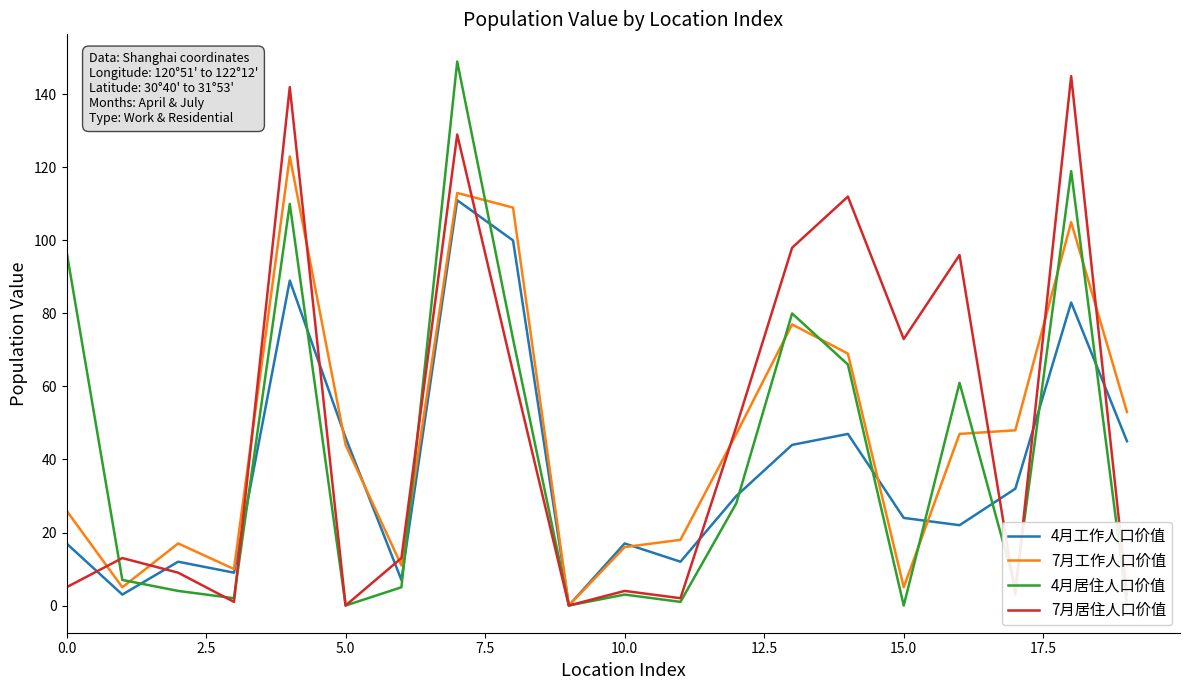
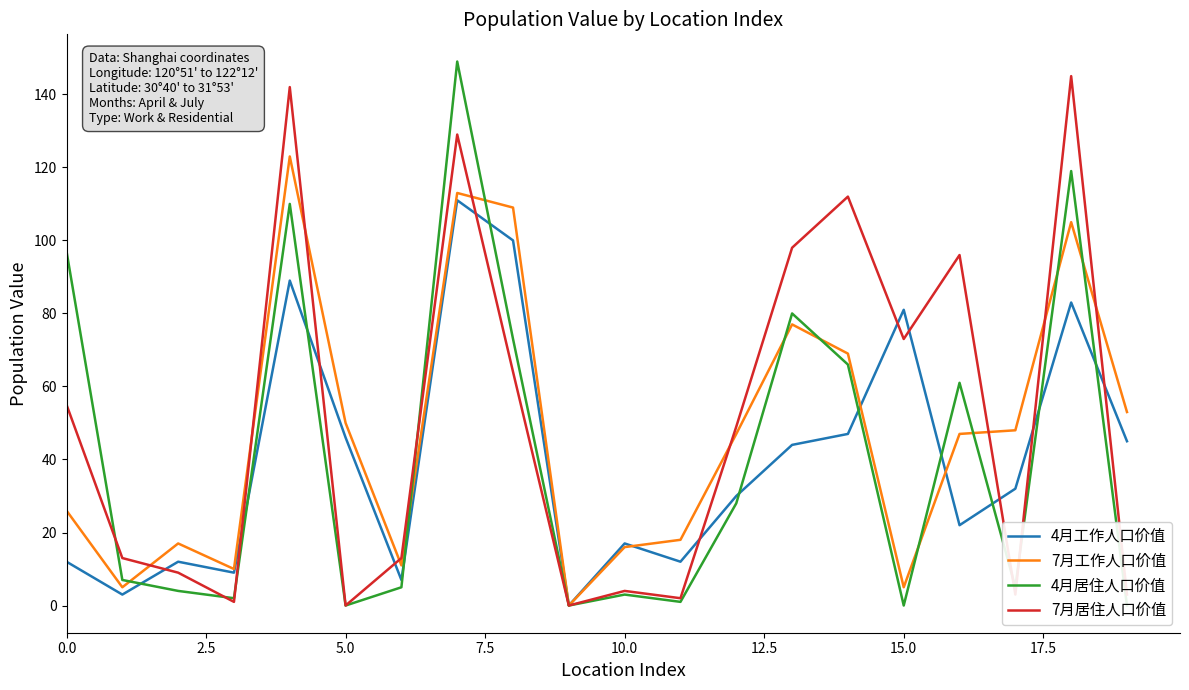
  {
    "4月工作人口价值": {
-     "0.0": 17,
+     "0.0": 12,
      "5.0": 46,
      "10.0": 17,
-     "15.0": 24
+     "15.0": 81
    },
    "7月工作人口价值": {
      "0.0": 26,
-     "5.0": 44,
+     "5.0": 50,
      "10.0": 16,
      "15.0": 5
    },
    "4月居住人口价值": {
      "0.0": 97,
      "10.0": 3,
      "15.0": 0
    },
    "7月居住人口价值": {
-     "0.0": 5,
+     "0.0": 55,
      "10.0": 4,
      "15.0": 73
    }
  }
